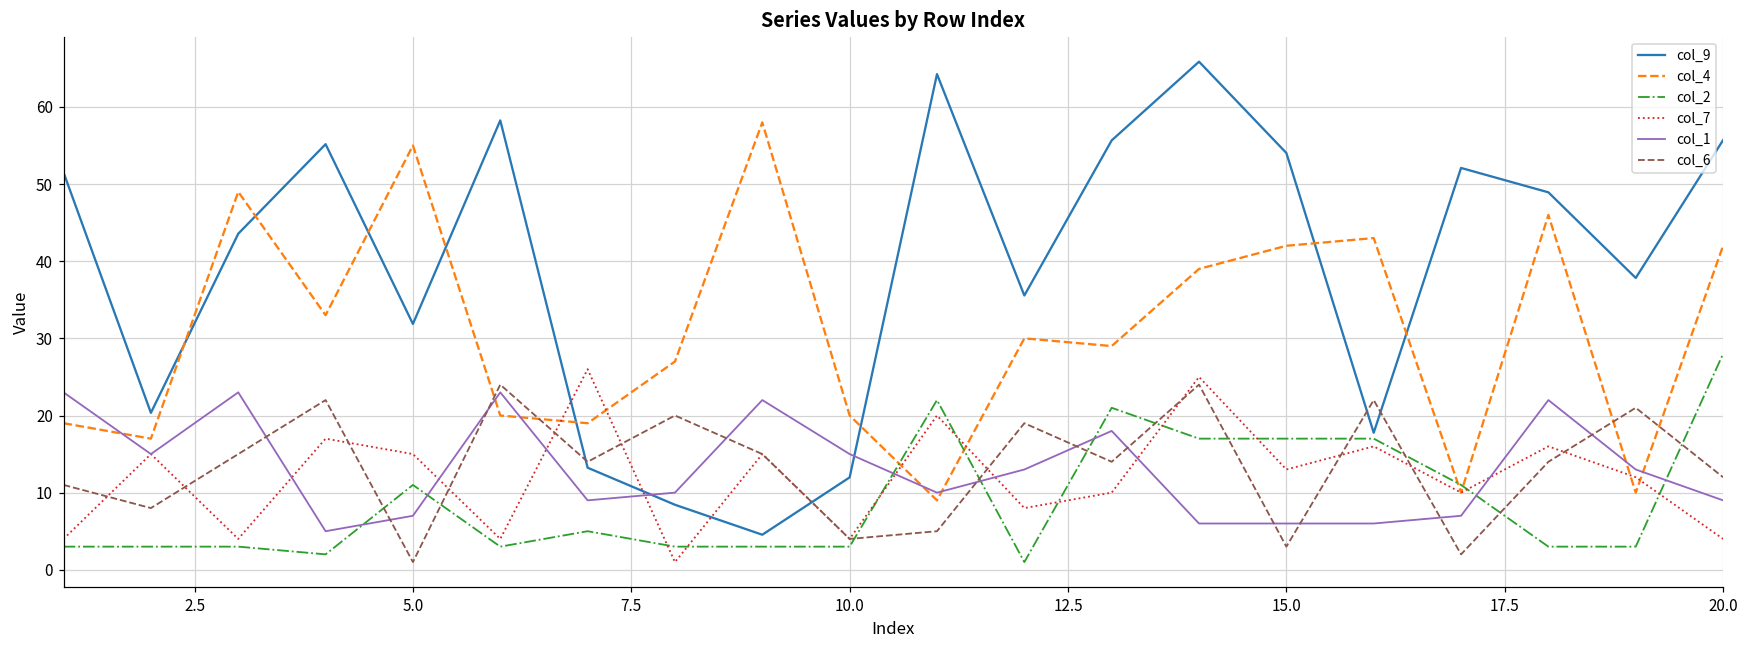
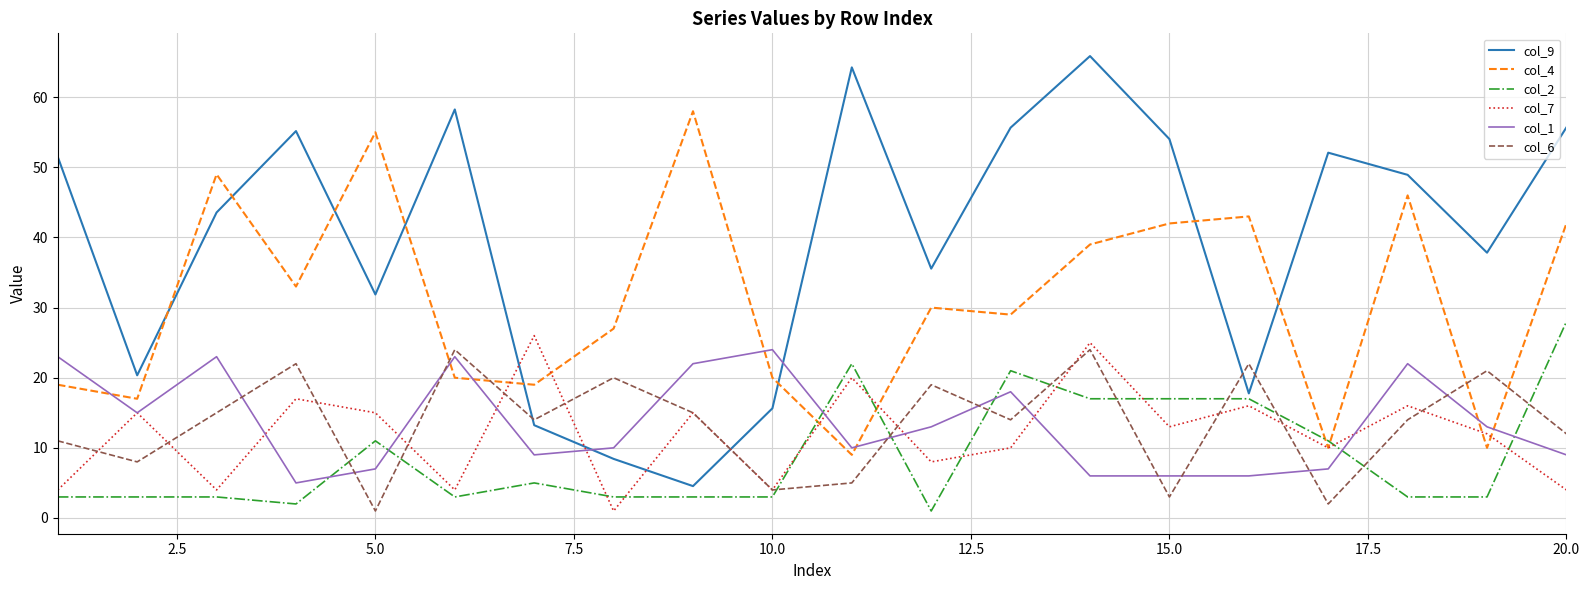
  {
    "col_9": {
      "5.0": 32,
-     "10.0": 12,
+     "10.0": 16,
      "15.0": 54,
      "20.0": 56
    },
    "col_4": {
      "5.0": 55,
      "10.0": 20,
      "15.0": 42,
      "20.0": 42
    },
    "col_2": {
      "5.0": 11,
      "10.0": 3,
      "15.0": 17,
      "20.0": 28
    },
    "col_7": {
      "5.0": 15,
      "15.0": 13,
      "20.0": 4
    },
    "col_1": {
      "5.0": 7,
-     "10.0": 15,
+     "10.0": 24,
      "15.0": 6,
      "20.0": 9
    },
    "col_6": {
      "5.0": 1,
      "15.0": 3,
      "20.0": 12
    }
  }
